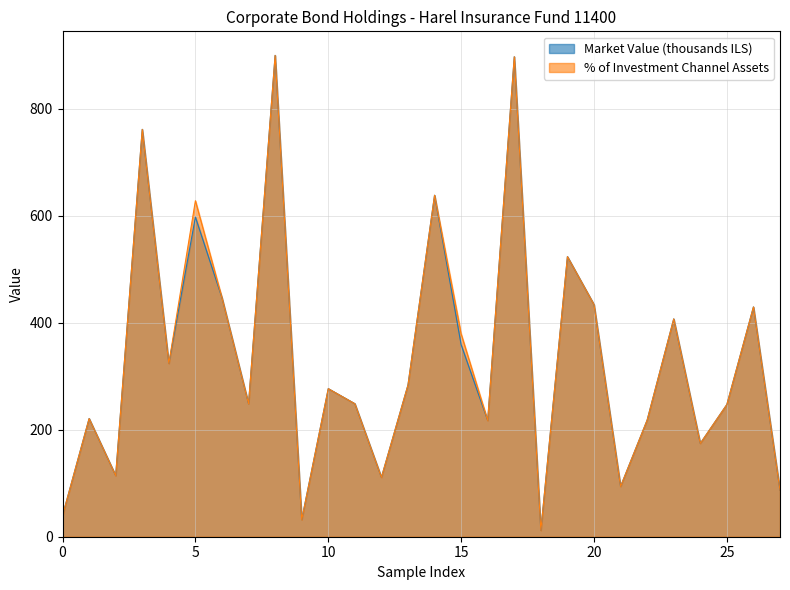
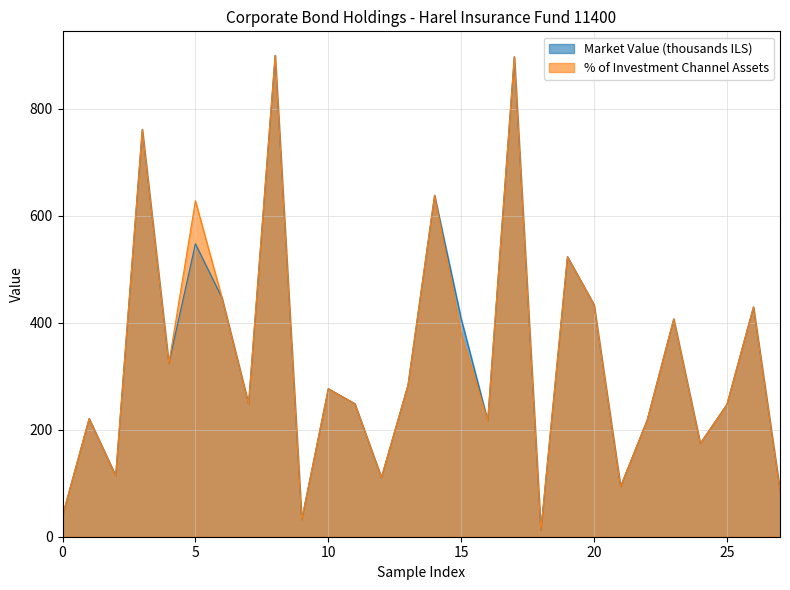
  {
    "Market Value (thousands ILS)": {
-     "5": 600,
-     "15": 360
+     "5": 550,
+     "15": 410
    },
    "% of Investment Channel Assets": {
      "5": 630,
      "15": 380
    }
  }
